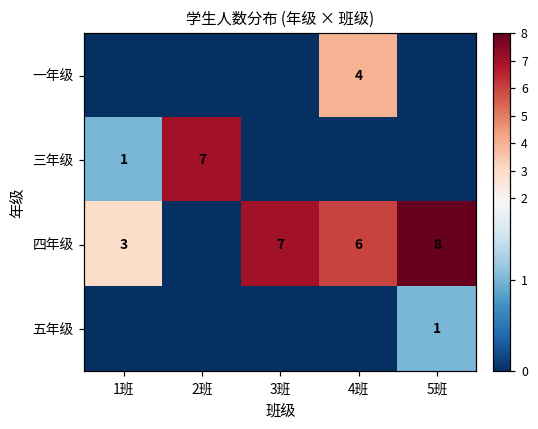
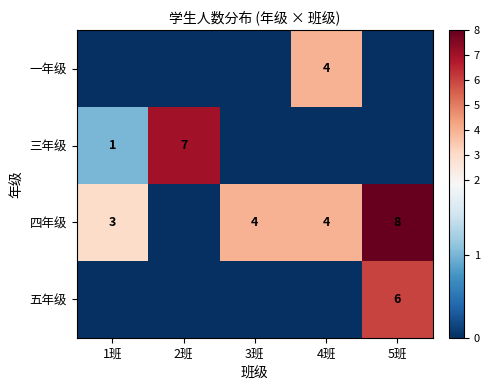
  {
    "一年级": {
      "4班": 4
    },
    "三年级": {
      "1班": 1,
      "2班": 7
    },
    "四年级": {
      "1班": 3,
-     "3班": 7,
-     "4班": 6,
+     "3班": 4,
+     "4班": 4,
      "5班": 8
    },
    "五年级": {
-     "5班": 1
+     "5班": 6
    }
  }
